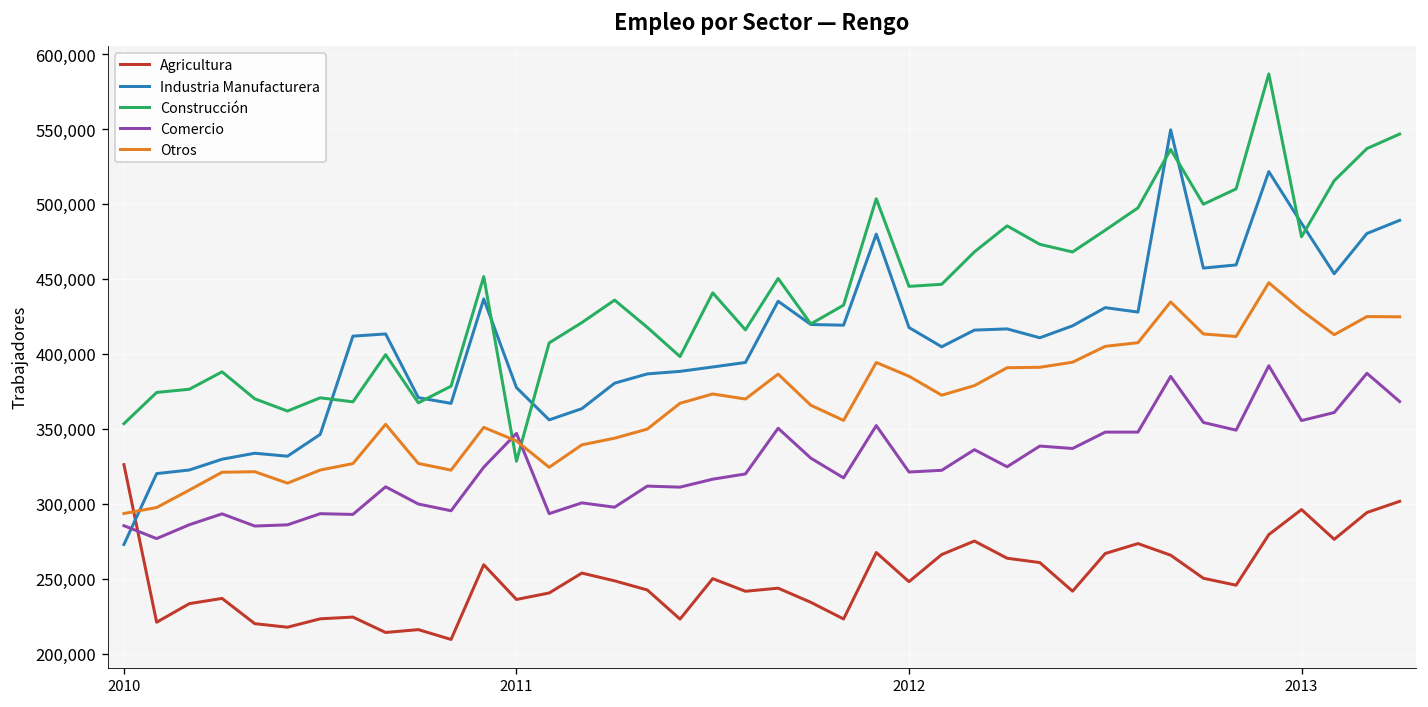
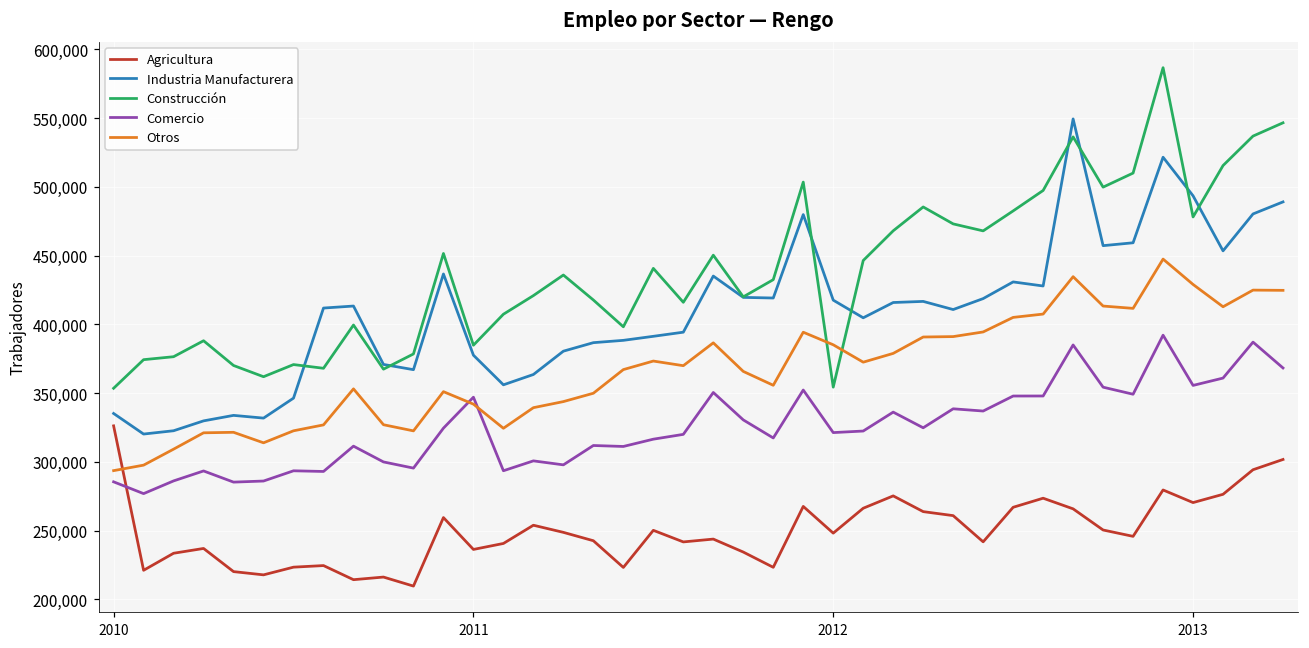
  {
    "Agricultura": {
      "2010": "326,000",
      "2011": "236,000",
      "2012": "248,000",
-     "2013": "296,000"
+     "2013": "270,000"
    },
    "Industria Manufacturera": {
-     "2010": "273,000",
+     "2010": "335,000",
      "2011": "378,000",
      "2012": "418,000",
-     "2013": "487,000"
+     "2013": "494,000"
    },
    "Construcción": {
      "2010": "353,000",
-     "2011": "328,000",
-     "2012": "445,000",
+     "2011": "385,000",
+     "2012": "354,000",
      "2013": "478,000"
    },
    "Comercio": {
      "2010": "285,000",
      "2011": "347,000",
      "2012": "321,000",
      "2013": "356,000"
    },
    "Otros": {
      "2010": "294,000",
      "2011": "342,000",
      "2012": "385,000",
      "2013": "429,000"
    }
  }
